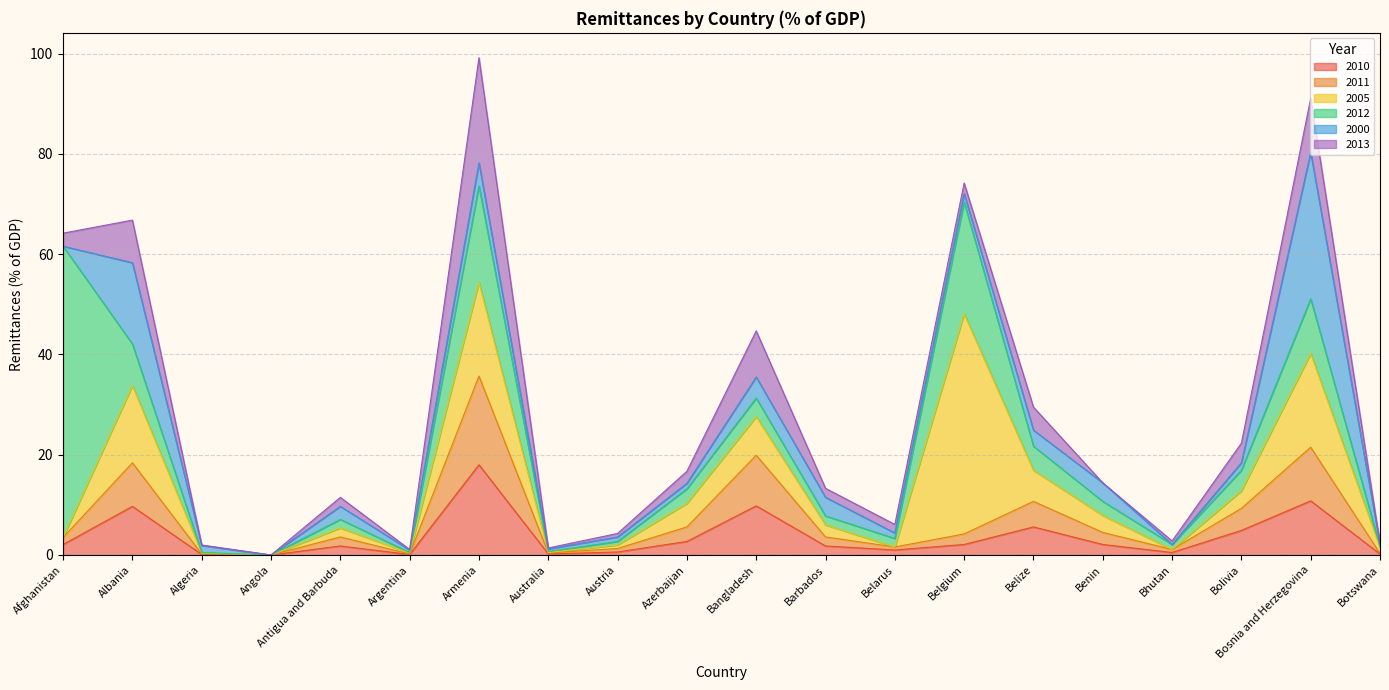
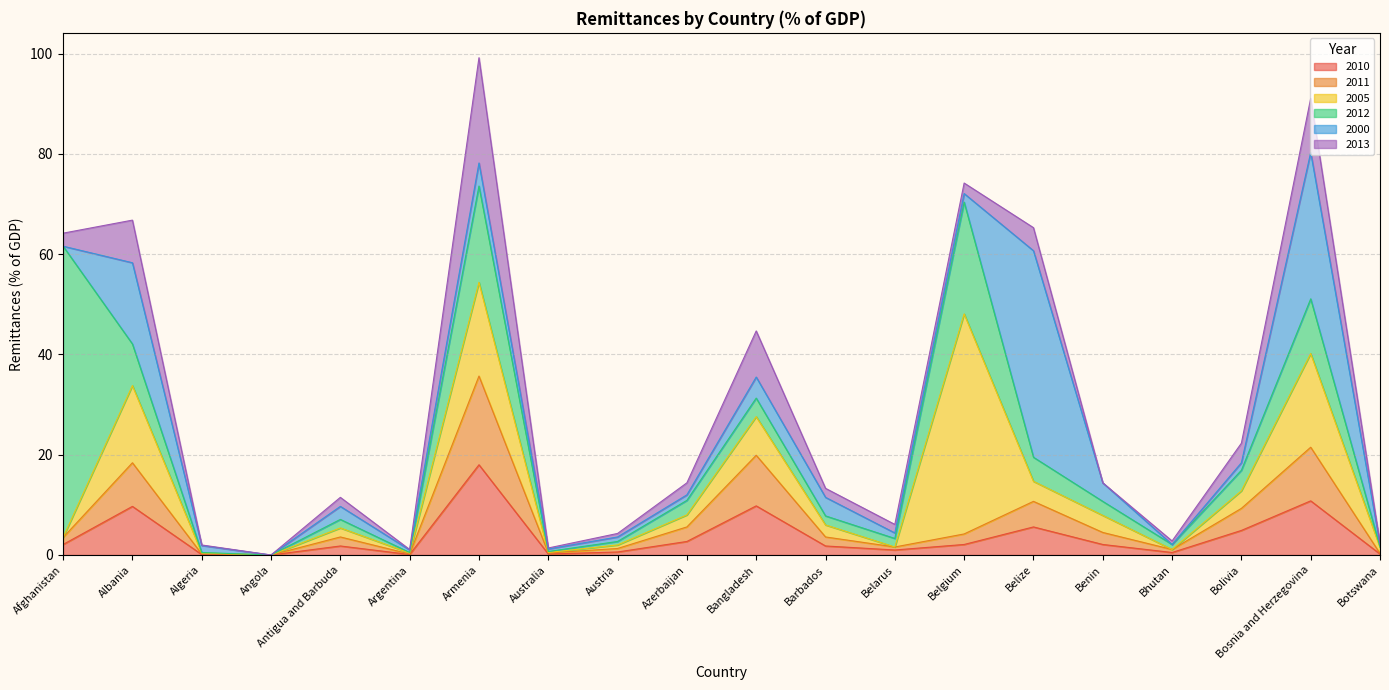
  {
    "2005": {
      "Albania": 15,
      "Antigua and Barbuda": 2,
      "Armenia": 19,
      "Austria": 1,
-     "Azerbaijan": 5,
+     "Azerbaijan": 2,
      "Bangladesh": 8,
      "Barbados": 2,
      "Belgium": 44,
-     "Belize": 6,
+     "Belize": 4,
      "Benin": 3,
      "Bolivia": 4,
      "Bosnia and Herzegovina": 19
    },
    "2012": {
      "Albania": 8,
      "Antigua and Barbuda": 2,
      "Armenia": 19,
      "Austria": 1,
      "Azerbaijan": 3,
      "Bangladesh": 4,
      "Barbados": 2,
      "Belarus": 2,
      "Belgium": 22,
      "Belize": 5,
      "Benin": 3,
      "Bolivia": 4,
      "Bosnia and Herzegovina": 11
    },
    "2000": {
      "Albania": 16,
      "Antigua and Barbuda": 3,
      "Armenia": 5,
      "Austria": 1,
      "Azerbaijan": 1,
      "Bangladesh": 4,
      "Barbados": 4,
      "Belarus": 1,
      "Belgium": 2,
-     "Belize": 3,
+     "Belize": 41,
      "Bolivia": 2
    },
    "2013": {
      "Afghanistan": 3,
      "Albania": 9,
      "Antigua and Barbuda": 2,
      "Armenia": 21,
      "Austria": 1,
      "Azerbaijan": 2,
      "Bangladesh": 9,
      "Barbados": 2,
      "Belarus": 2,
      "Belgium": 2,
      "Belize": 5,
      "Bhutan": 1,
      "Bolivia": 4
    }
  }
